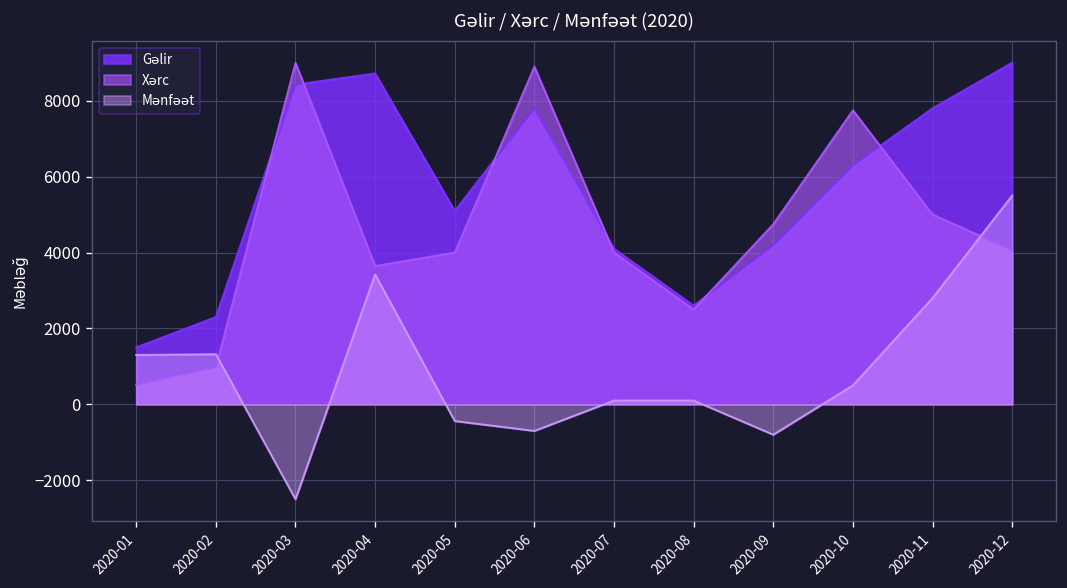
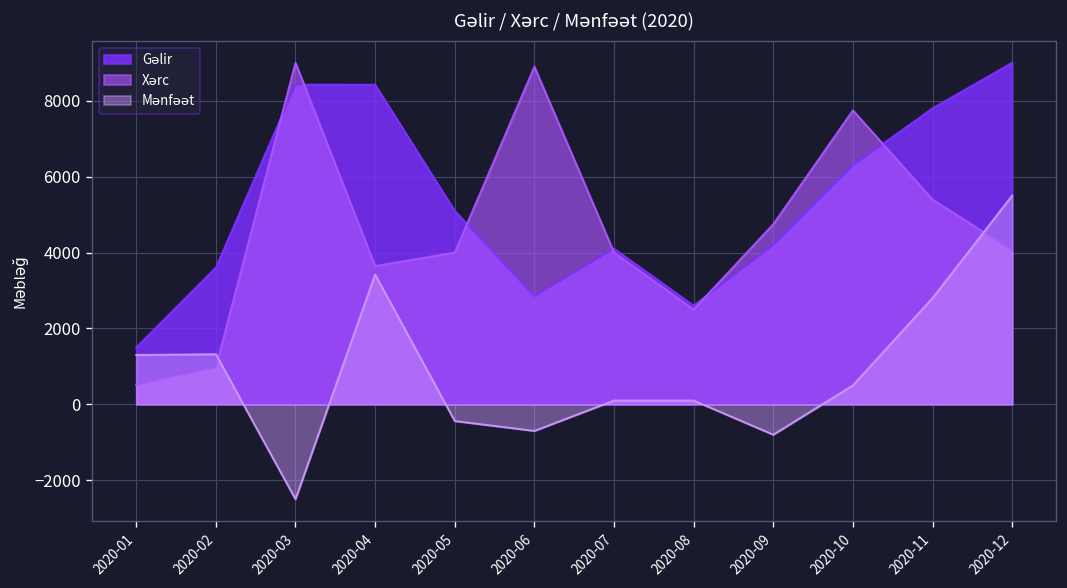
  {
    "Gəlir": {
      "2020-01": 1500,
-     "2020-02": 2300,
+     "2020-02": 3600,
      "2020-03": 8400,
-     "2020-04": 8700,
+     "2020-04": 8400,
      "2020-05": 5100,
-     "2020-06": 7800,
+     "2020-06": 2900,
      "2020-07": 4100,
      "2020-08": 2600,
      "2020-09": 4200,
      "2020-10": 6300,
      "2020-11": 7800,
      "2020-12": 9000
    },
    "Xərc": {
      "2020-01": 500,
      "2020-02": 1000,
      "2020-03": 9000,
      "2020-04": 3600,
      "2020-05": 4000,
      "2020-06": 8900,
      "2020-07": 4000,
      "2020-08": 2500,
      "2020-09": 4700,
      "2020-10": 7700,
-     "2020-11": 5000,
+     "2020-11": 5400,
      "2020-12": 4100
    }
  }
